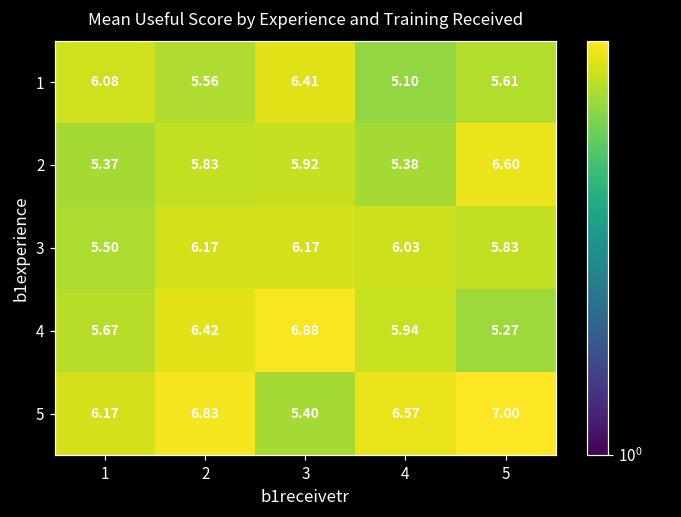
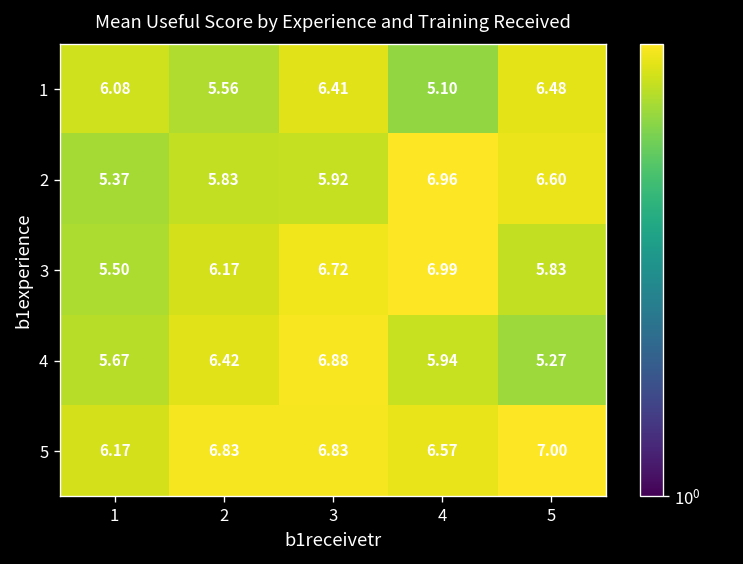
  {
    "1": {
      "1": 6.08,
      "2": 5.56,
      "3": 6.41,
      "4": 5.10,
-     "5": 5.61
+     "5": 6.48
    },
    "2": {
      "1": 5.37,
      "2": 5.83,
      "3": 5.92,
-     "4": 5.38,
+     "4": 6.96,
      "5": 6.60
    },
    "3": {
      "1": 5.50,
      "2": 6.17,
-     "3": 6.17,
-     "4": 6.03,
+     "3": 6.72,
+     "4": 6.99,
      "5": 5.83
    },
    "4": {
      "1": 5.67,
      "2": 6.42,
      "3": 6.88,
      "4": 5.94,
      "5": 5.27
    },
    "5": {
      "1": 6.17,
      "2": 6.83,
-     "3": 5.40,
+     "3": 6.83,
      "4": 6.57,
      "5": 7.00
    }
  }
